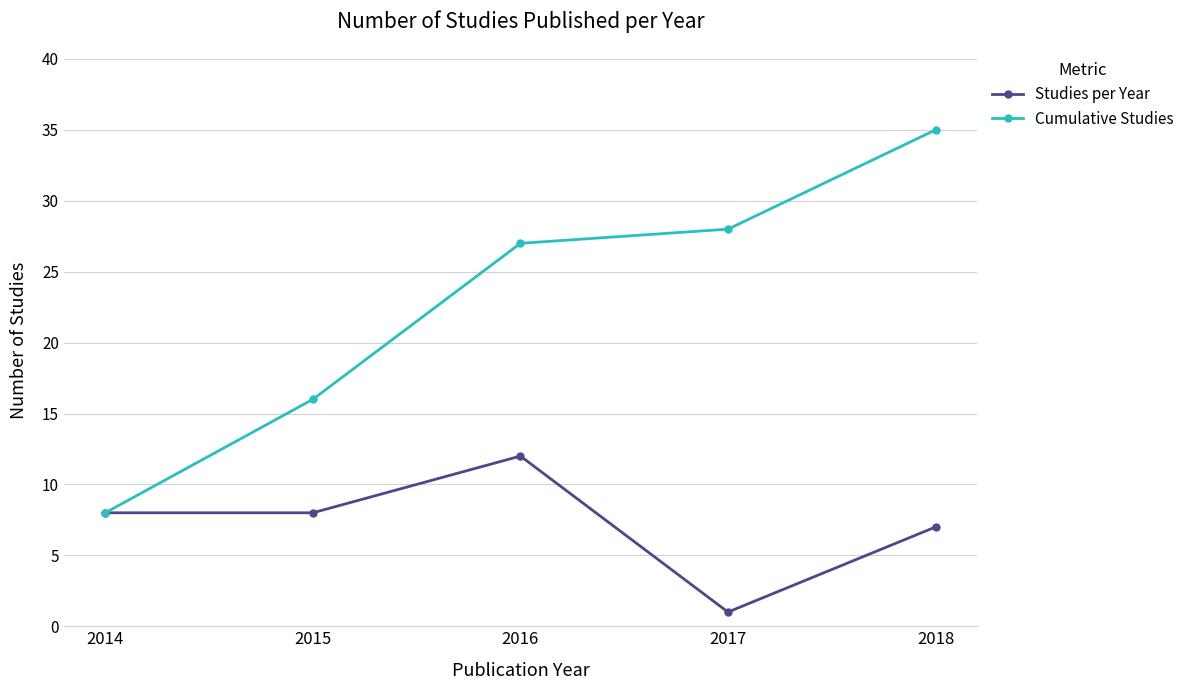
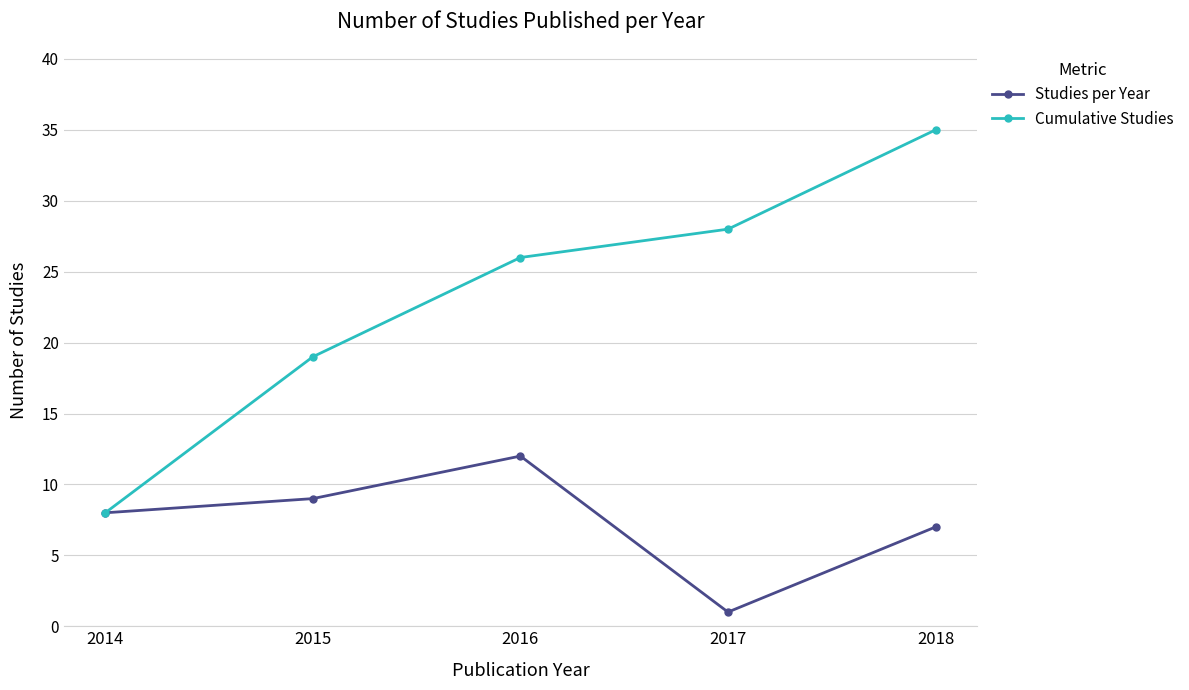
  {
    "Studies per Year": {
-     "2015": 8,
+     "2015": 9,
      "2016": 12,
      "2017": 1,
      "2018": 7
    },
    "Cumulative Studies": {
-     "2015": 16,
-     "2016": 27,
+     "2015": 19,
+     "2016": 26,
      "2017": 28,
      "2018": 35
    }
  }
